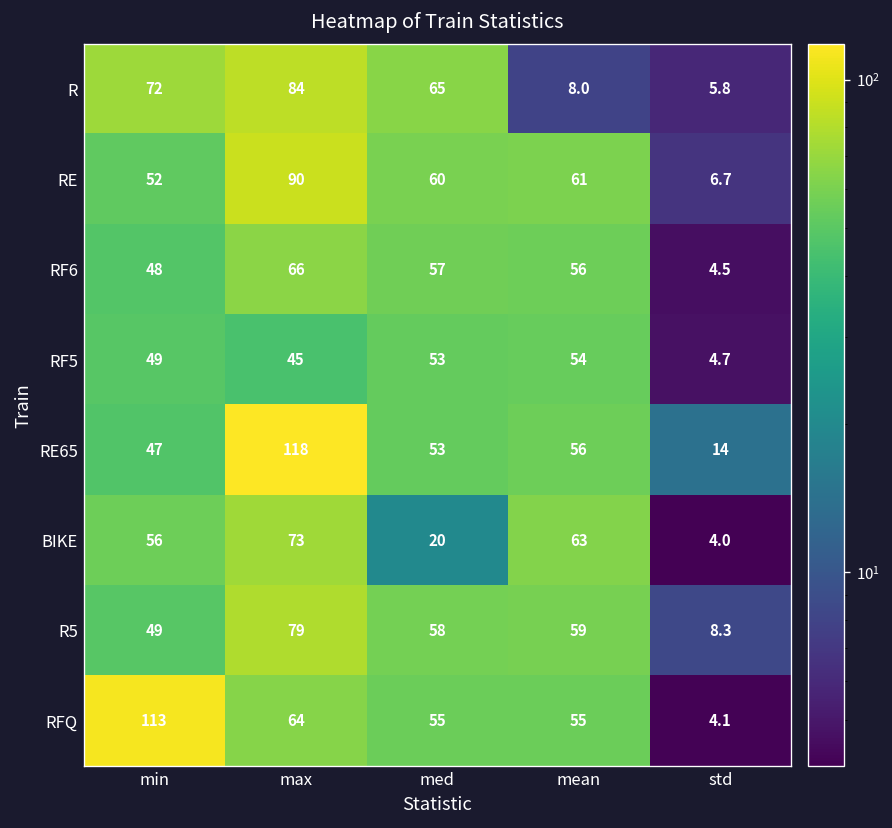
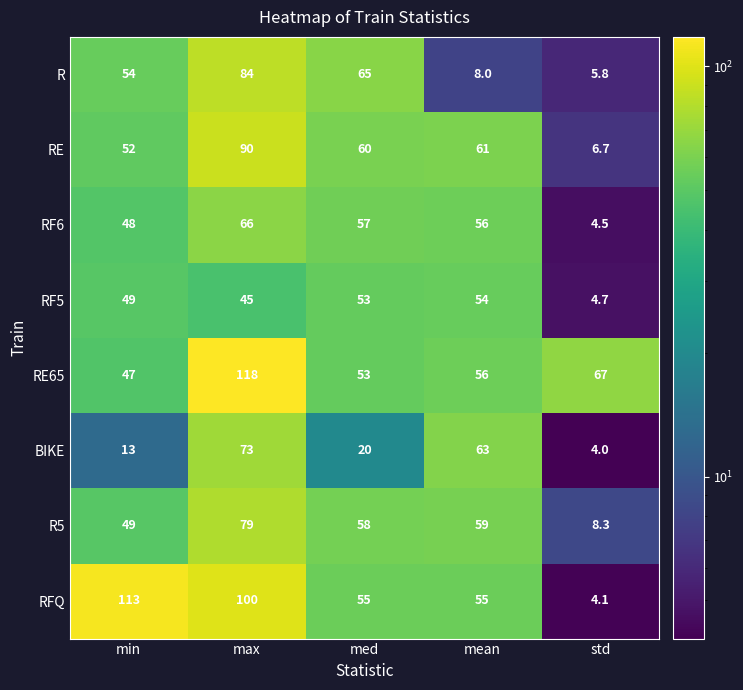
  {
    "R": {
-     "min": 72,
+     "min": 54,
      "max": 84,
      "med": 65,
      "mean": 8.0,
      "std": 5.8
    },
    "RE": {
      "min": 52,
      "max": 90,
      "med": 60,
      "mean": 61,
      "std": 6.7
    },
    "RF6": {
      "min": 48,
      "max": 66,
      "med": 57,
      "mean": 56,
      "std": 4.5
    },
    "RF5": {
      "min": 49,
      "max": 45,
      "med": 53,
      "mean": 54,
      "std": 4.7
    },
    "RE65": {
      "min": 47,
      "max": 118,
      "med": 53,
      "mean": 56,
-     "std": 14
+     "std": 67
    },
    "BIKE": {
-     "min": 56,
+     "min": 13,
      "max": 73,
      "med": 20,
      "mean": 63,
      "std": 4.0
    },
    "R5": {
      "min": 49,
      "max": 79,
      "med": 58,
      "mean": 59,
      "std": 8.3
    },
    "RFQ": {
      "min": 113,
-     "max": 64,
+     "max": 100,
      "med": 55,
      "mean": 55,
      "std": 4.1
    }
  }
